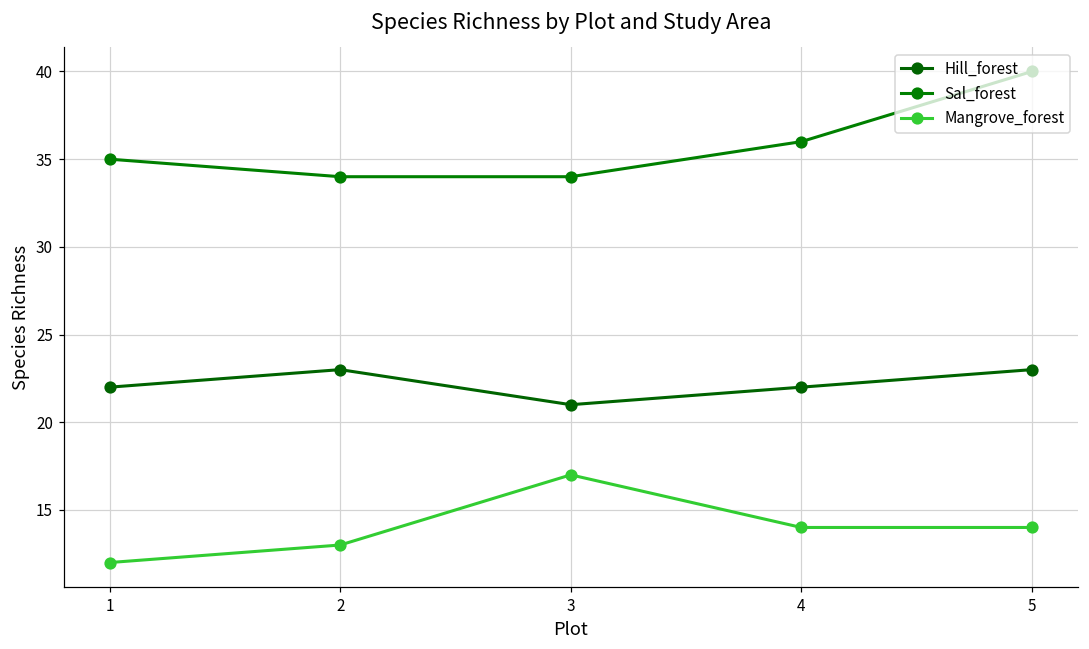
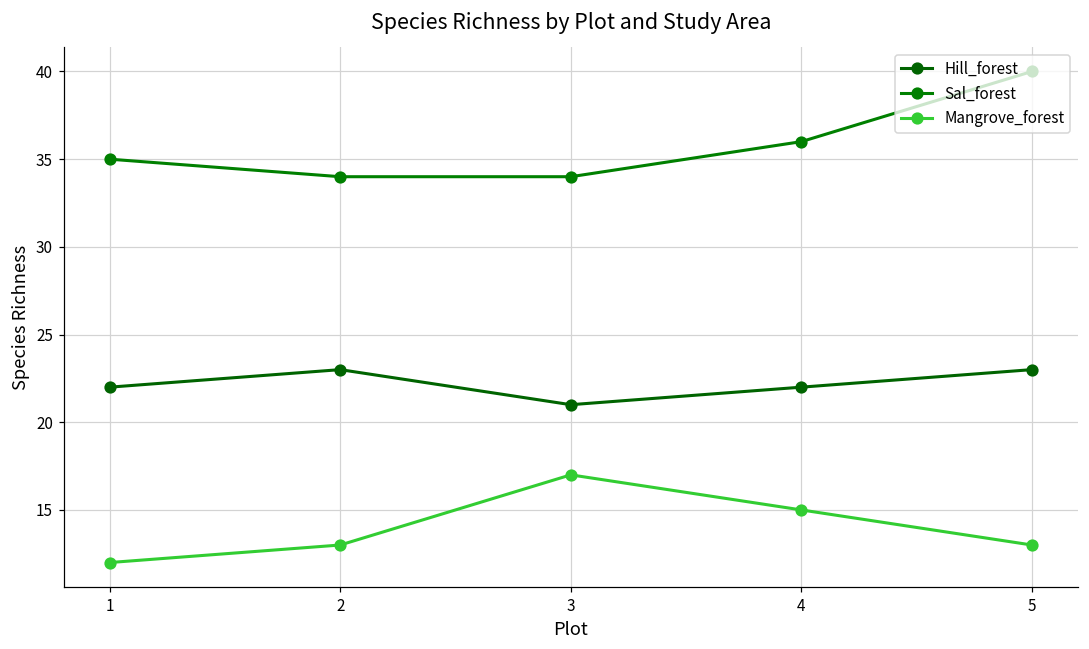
  {
    "Mangrove_forest": {
      "1": 12,
      "2": 13,
      "3": 17,
-     "4": 14,
-     "5": 14
+     "4": 15,
+     "5": 13
    }
  }
